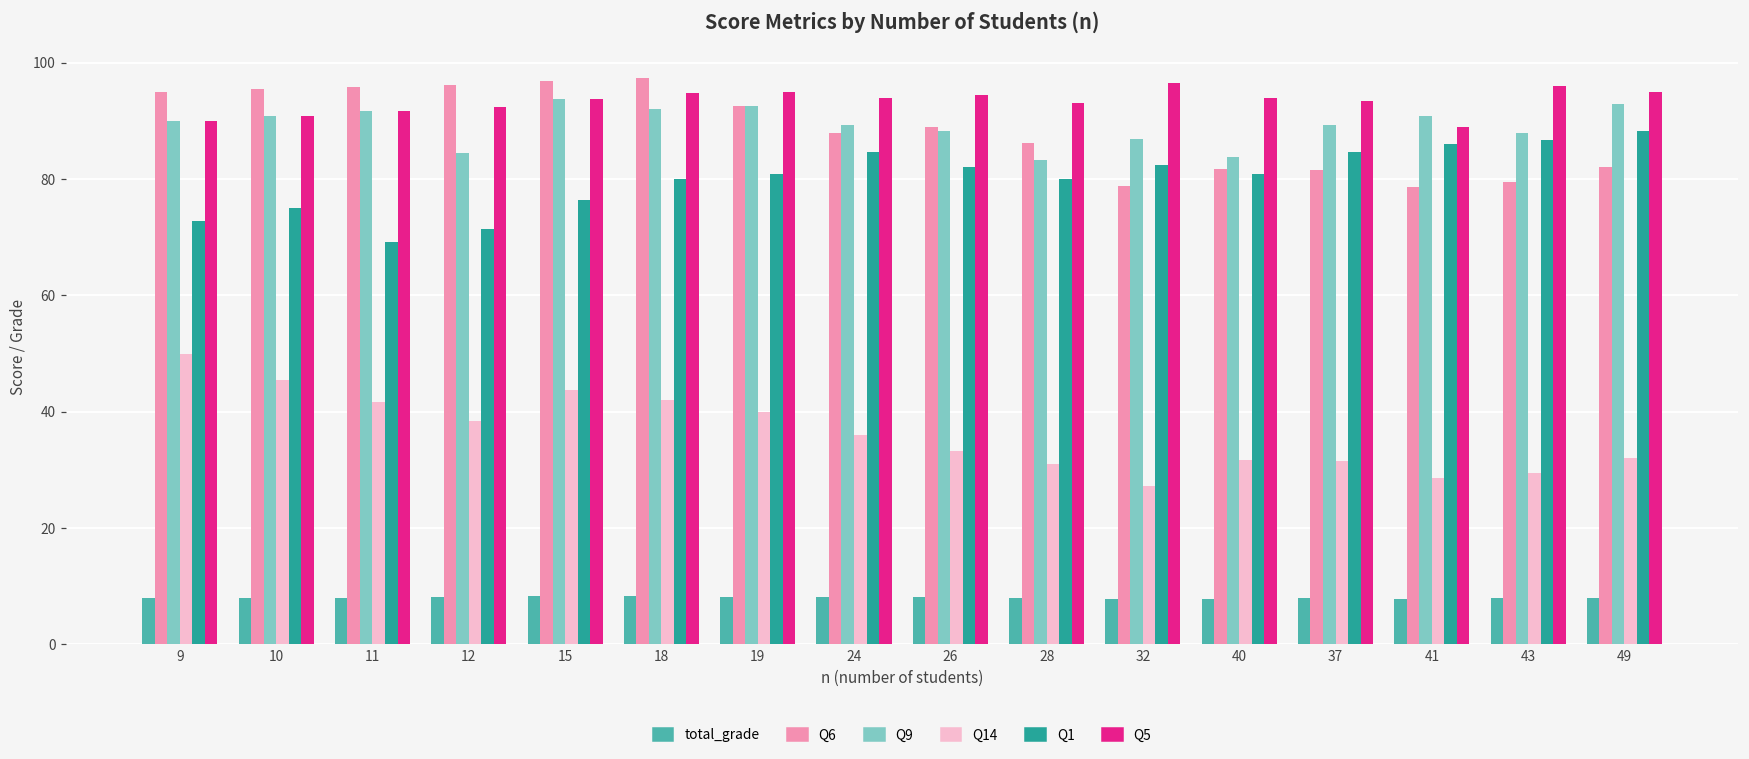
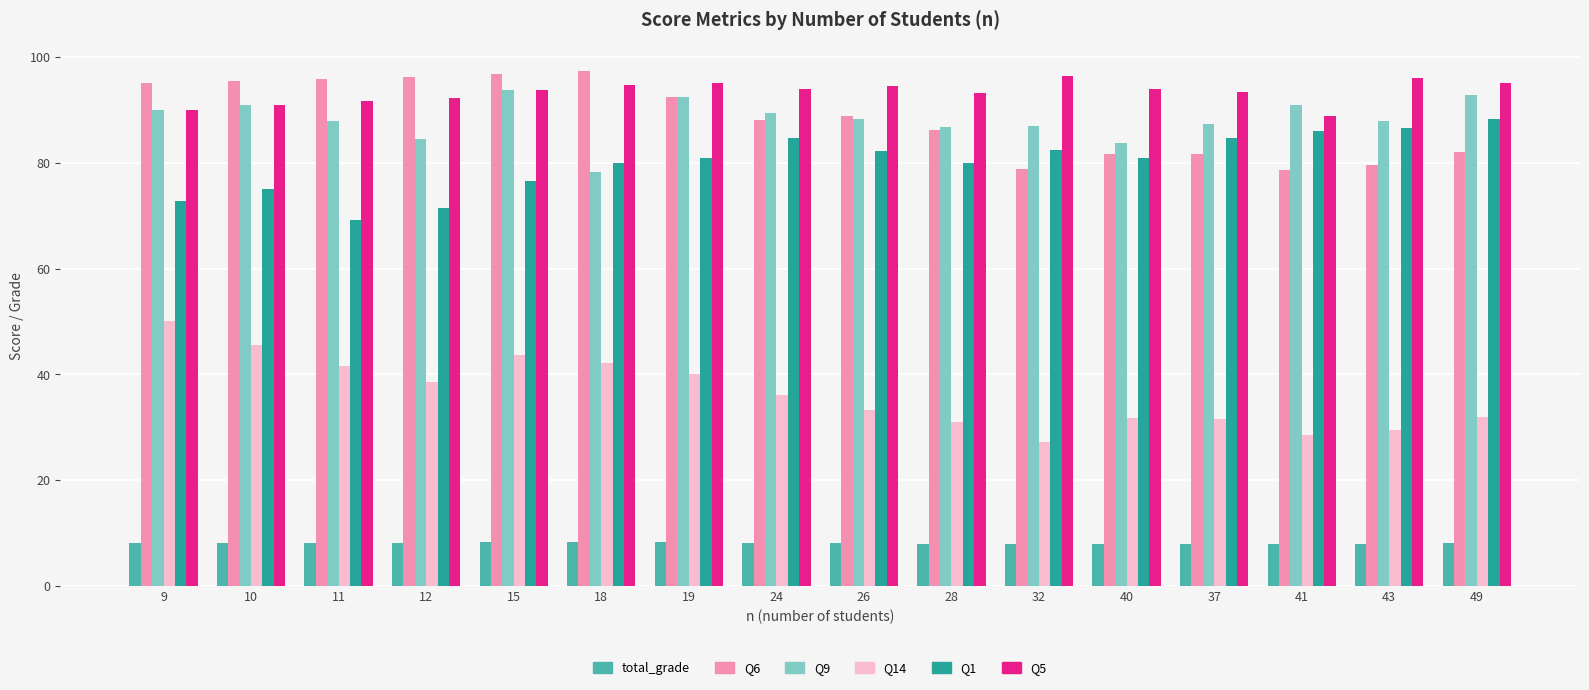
  {
    "Q9": {
      "9": 90,
      "10": 91,
-     "11": 92,
+     "11": 88,
      "12": 85,
      "15": 94,
-     "18": 92,
+     "18": 78,
      "19": 93,
      "24": 89,
      "26": 88,
-     "28": 83,
+     "28": 87,
      "32": 87,
      "40": 84,
-     "37": 89,
+     "37": 87,
      "41": 91,
      "43": 88,
      "49": 93
    },
    "Q5": {
      "9": 90,
      "10": 91,
      "11": 92,
      "12": 92,
      "15": 94,
      "18": 95,
      "19": 95,
      "24": 94,
      "26": 94,
      "28": 93,
      "32": 96,
      "40": 94,
      "37": 93,
      "41": 89,
      "43": 96,
      "49": 95
    }
  }
